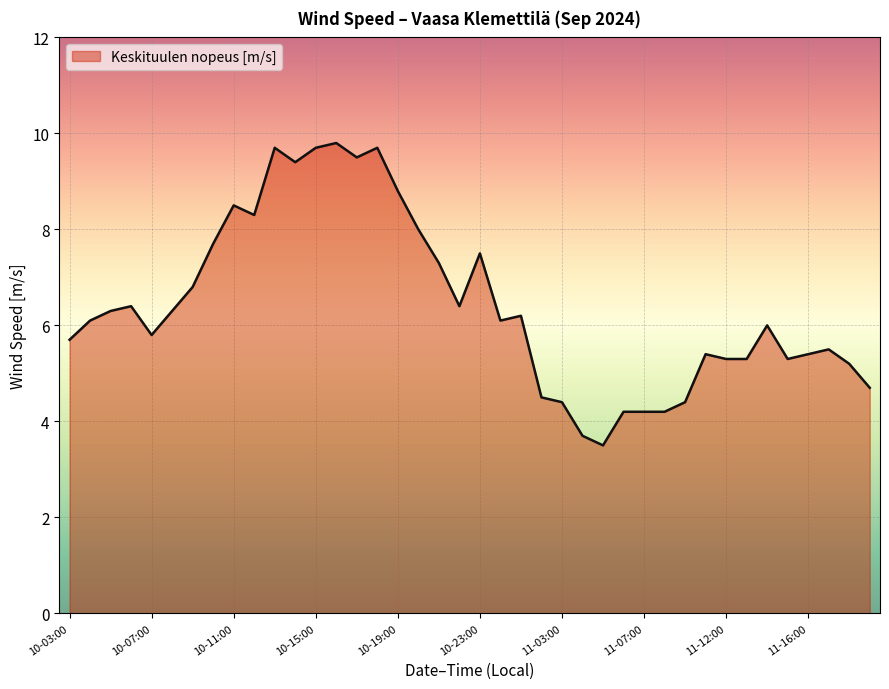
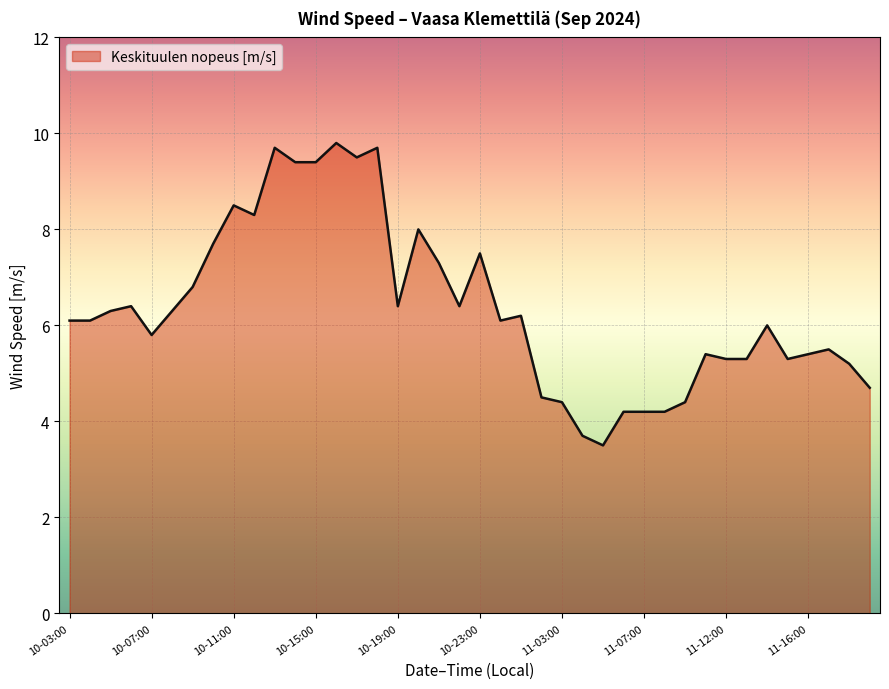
  {
-   "10-03:00": 5.7,
+   "10-03:00": 6.1,
    "10-07:00": 5.8,
    "10-11:00": 8.5,
-   "10-15:00": 9.7,
-   "10-19:00": 8.8,
+   "10-15:00": 9.4,
+   "10-19:00": 6.4,
    "10-23:00": 7.5,
    "11-03:00": 4.4,
    "11-07:00": 4.2,
    "11-12:00": 5.3,
    "11-16:00": 5.4
  }
